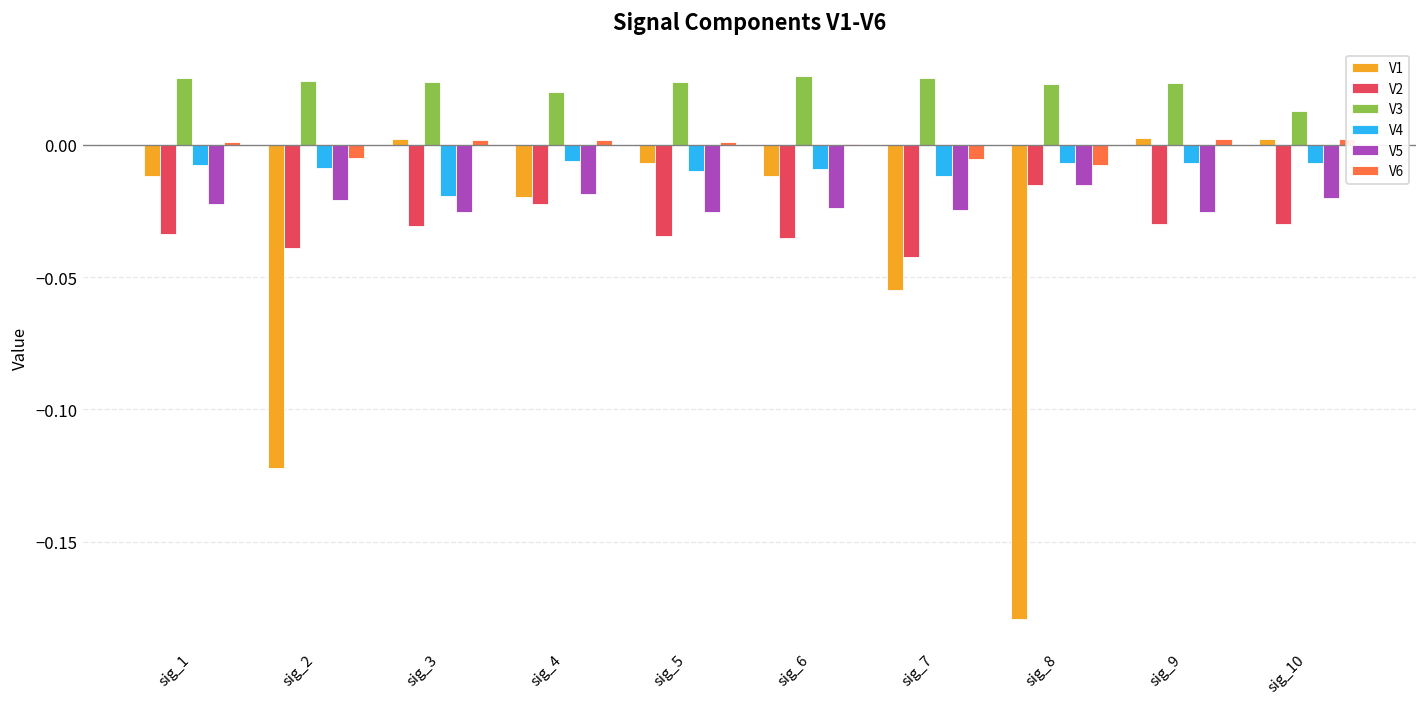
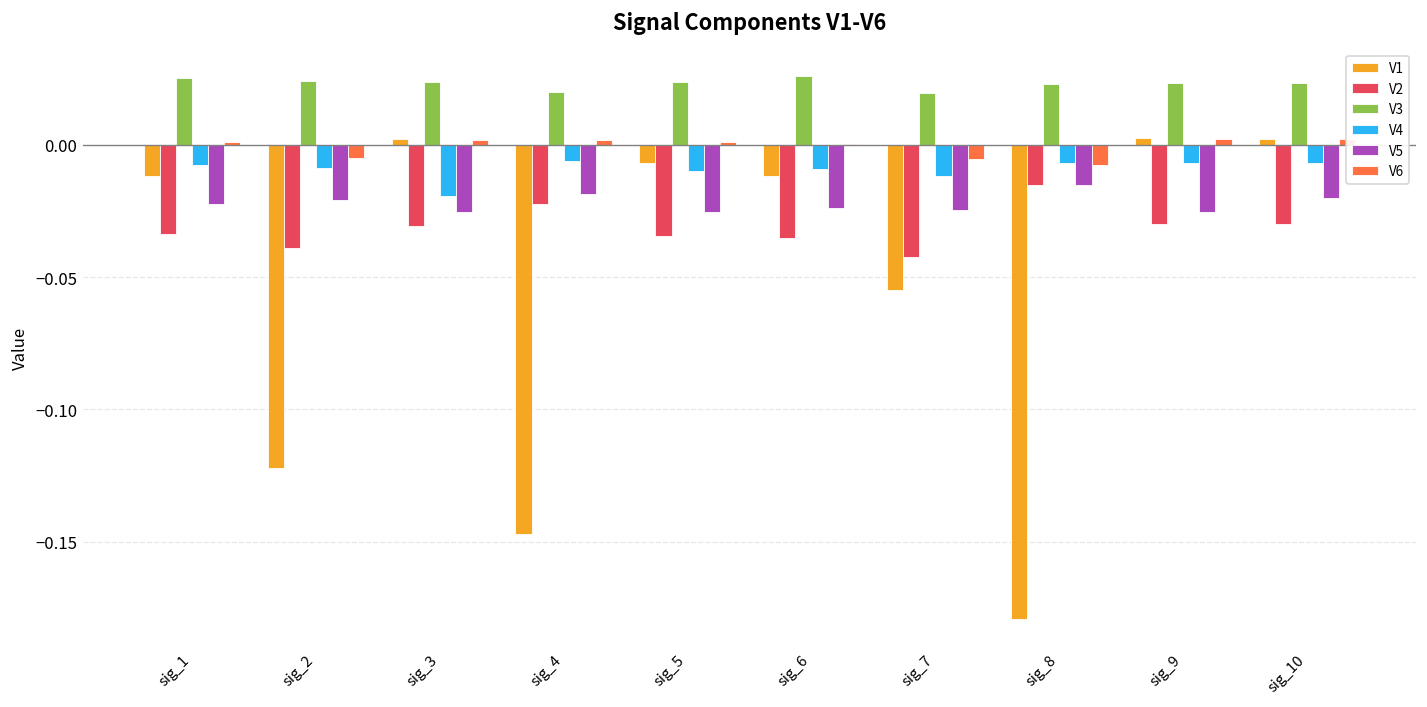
  {
    "V1": {
      "sig_1": -0.012,
      "sig_2": -0.122,
      "sig_3": 0.002,
-     "sig_4": -0.020,
+     "sig_4": -0.147,
      "sig_5": -0.007,
      "sig_6": -0.012,
      "sig_7": -0.055,
      "sig_8": -0.179,
      "sig_9": 0.003,
      "sig_10": 0.002
    },
    "V3": {
      "sig_1": 0.025,
      "sig_2": 0.024,
      "sig_3": 0.024,
      "sig_4": 0.020,
      "sig_5": 0.024,
      "sig_6": 0.026,
-     "sig_7": 0.025,
+     "sig_7": 0.020,
      "sig_8": 0.023,
      "sig_9": 0.023,
-     "sig_10": 0.013
+     "sig_10": 0.023
    },
    "V4": {
      "sig_1": -0.008,
      "sig_2": -0.009,
      "sig_3": -0.019,
      "sig_4": -0.006,
      "sig_5": -0.010,
      "sig_6": -0.009,
      "sig_7": -0.012,
      "sig_8": -0.007,
      "sig_9": -0.007,
      "sig_10": -0.007
    },
    "V5": {
      "sig_1": -0.023,
      "sig_2": -0.021,
      "sig_3": -0.025,
      "sig_4": -0.019,
      "sig_5": -0.025,
      "sig_6": -0.024,
      "sig_7": -0.024,
      "sig_8": -0.015,
      "sig_9": -0.025,
      "sig_10": -0.020
    }
  }
